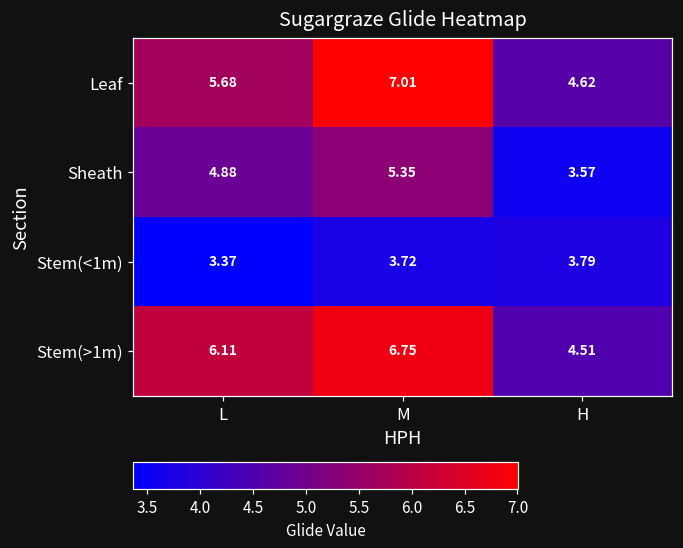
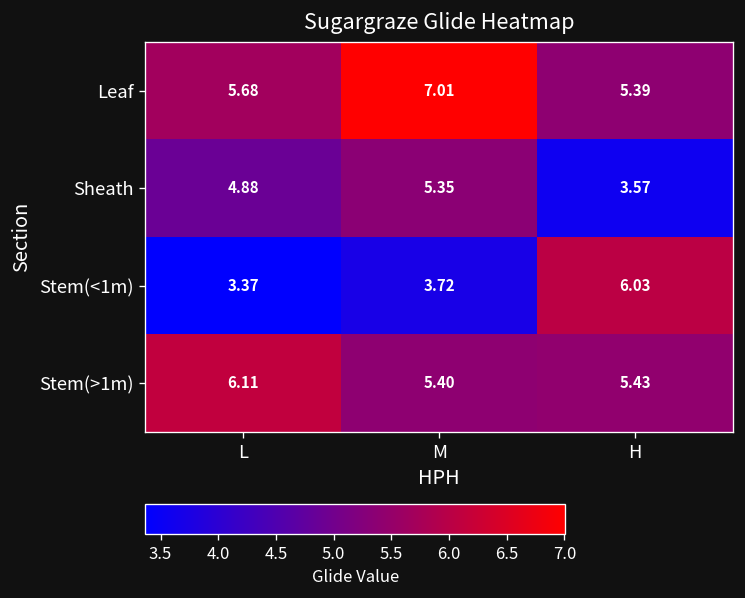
  {
    "Leaf": {
      "L": 5.68,
      "M": 7.01,
-     "H": 4.62
+     "H": 5.39
    },
    "Sheath": {
      "L": 4.88,
      "M": 5.35,
      "H": 3.57
    },
    "Stem(<1m)": {
      "L": 3.37,
      "M": 3.72,
-     "H": 3.79
+     "H": 6.03
    },
    "Stem(>1m)": {
      "L": 6.11,
-     "M": 6.75,
-     "H": 4.51
+     "M": 5.40,
+     "H": 5.43
    }
  }
